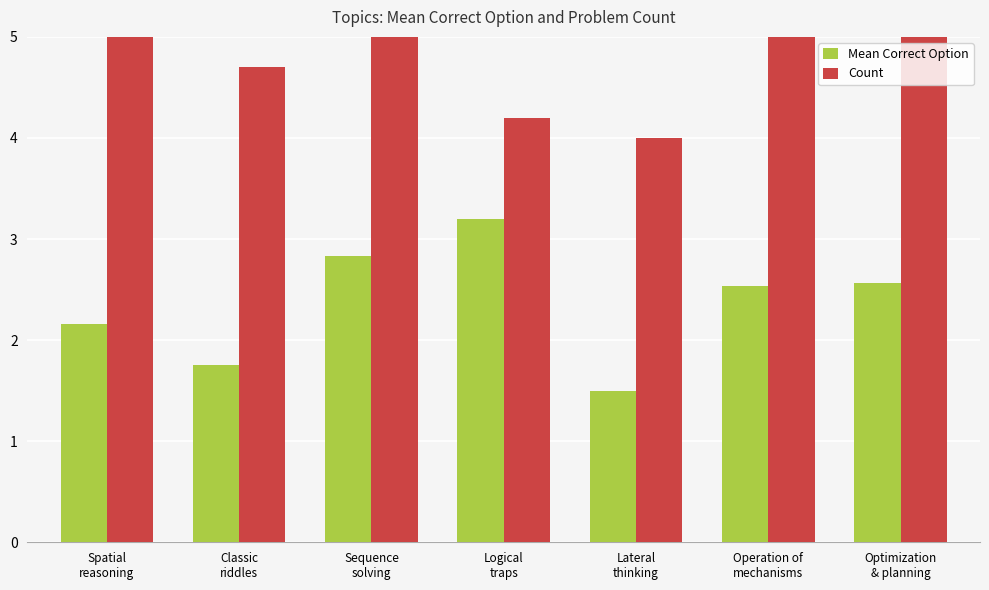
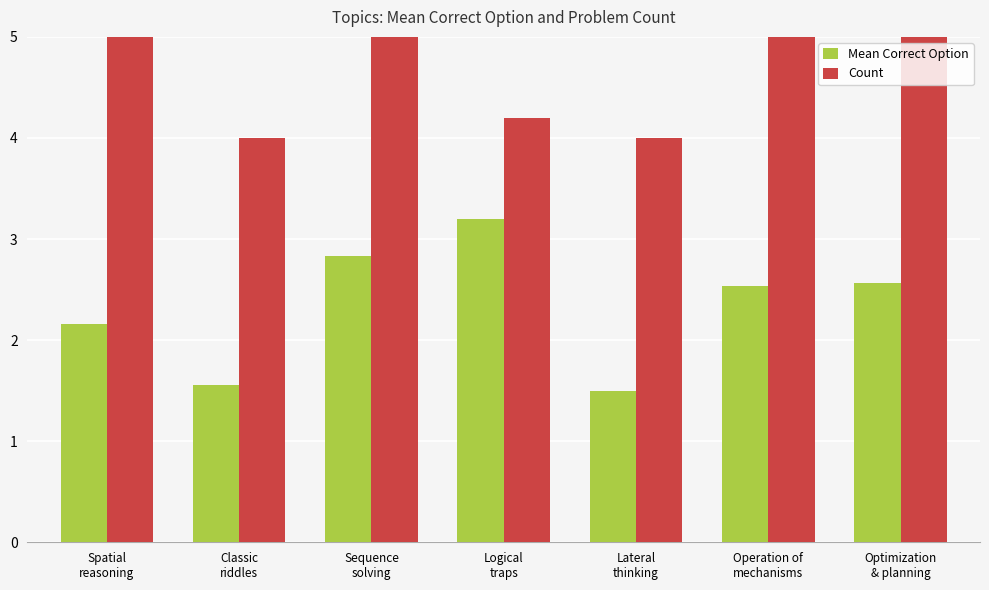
  {
    "Mean Correct Option": {
      "Spatial reasoning": 2.16,
-     "Classic riddles": 1.75,
+     "Classic riddles": 1.56,
      "Sequence solving": 2.83,
      "Logical traps": 3.20,
      "Lateral thinking": 1.50,
      "Operation of mechanisms": 2.54,
      "Optimization & planning": 2.57
    },
    "Count": {
-     "Classic riddles": 4.7,
+     "Classic riddles": 4.0,
      "Logical traps": 4.2,
      "Lateral thinking": 4.0
    }
  }
